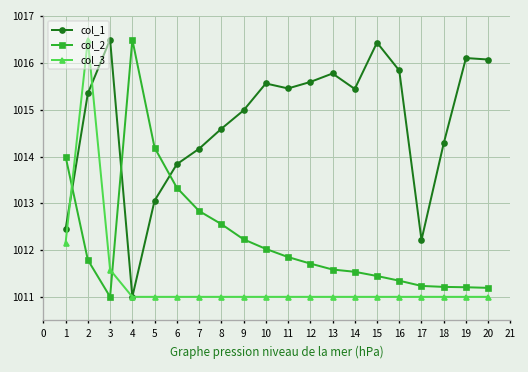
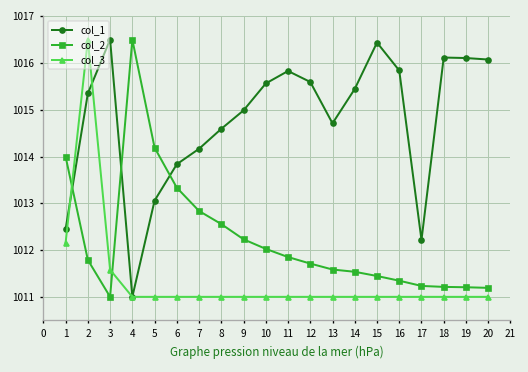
  {
    "col_1": {
      "1": 1012.4,
      "2": 1015.3,
      "3": 1016.5,
      "5": 1013.1,
      "6": 1013.8,
      "7": 1014.2,
      "8": 1014.6,
      "9": 1015.0,
      "10": 1015.6,
-     "11": 1015.5,
+     "11": 1015.8,
      "12": 1015.6,
-     "13": 1015.8,
+     "13": 1014.7,
      "14": 1015.4,
      "15": 1016.4,
      "16": 1015.8,
      "17": 1012.2,
-     "18": 1014.3,
+     "18": 1016.1,
      "19": 1016.1,
      "20": 1016.1
    }
  }
